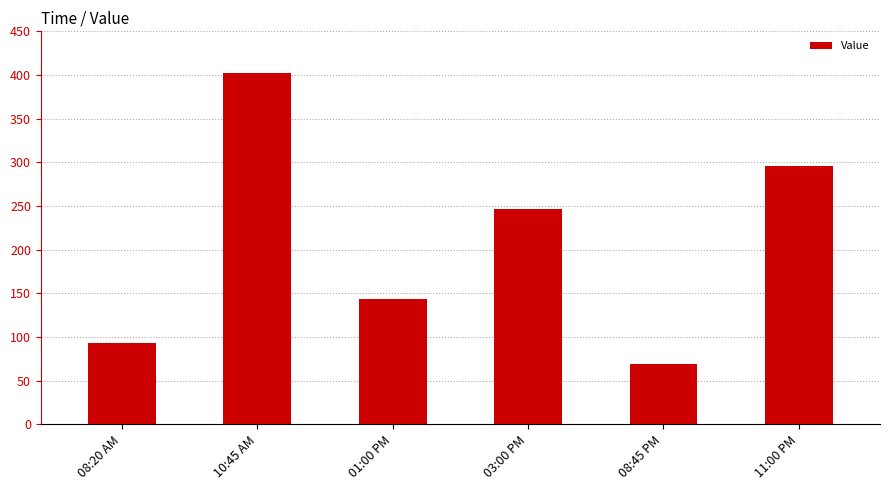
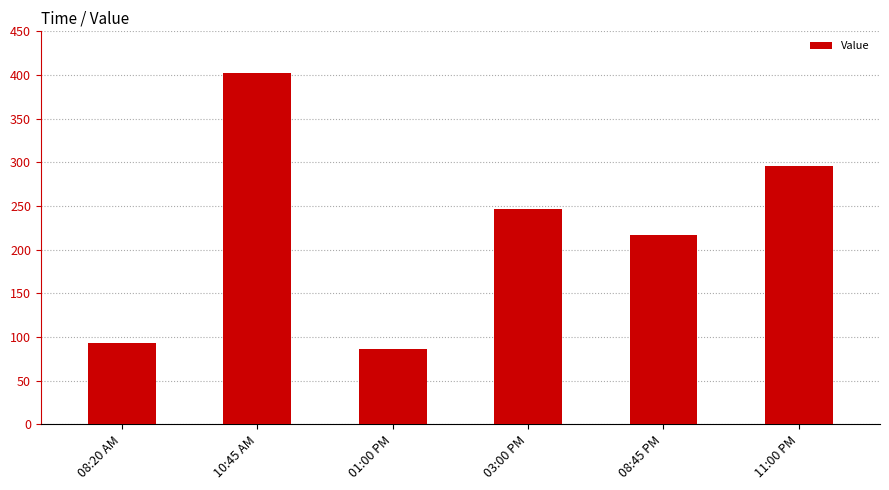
  {
    "08:20 AM": 90,
    "10:45 AM": 400,
-   "01:00 PM": 140,
+   "01:00 PM": 90,
    "03:00 PM": 250,
-   "08:45 PM": 70,
+   "08:45 PM": 220,
    "11:00 PM": 300
  }
